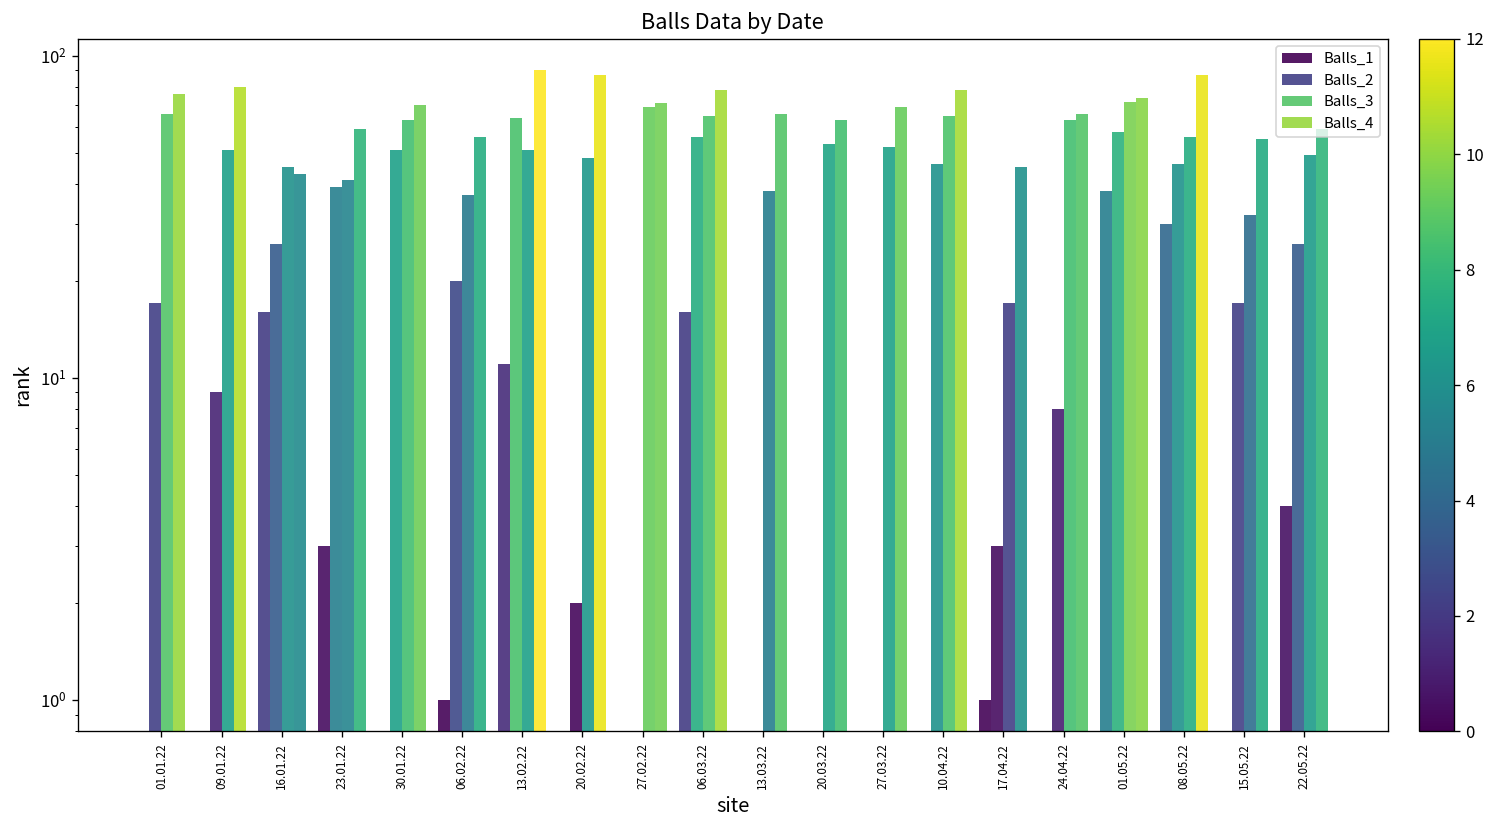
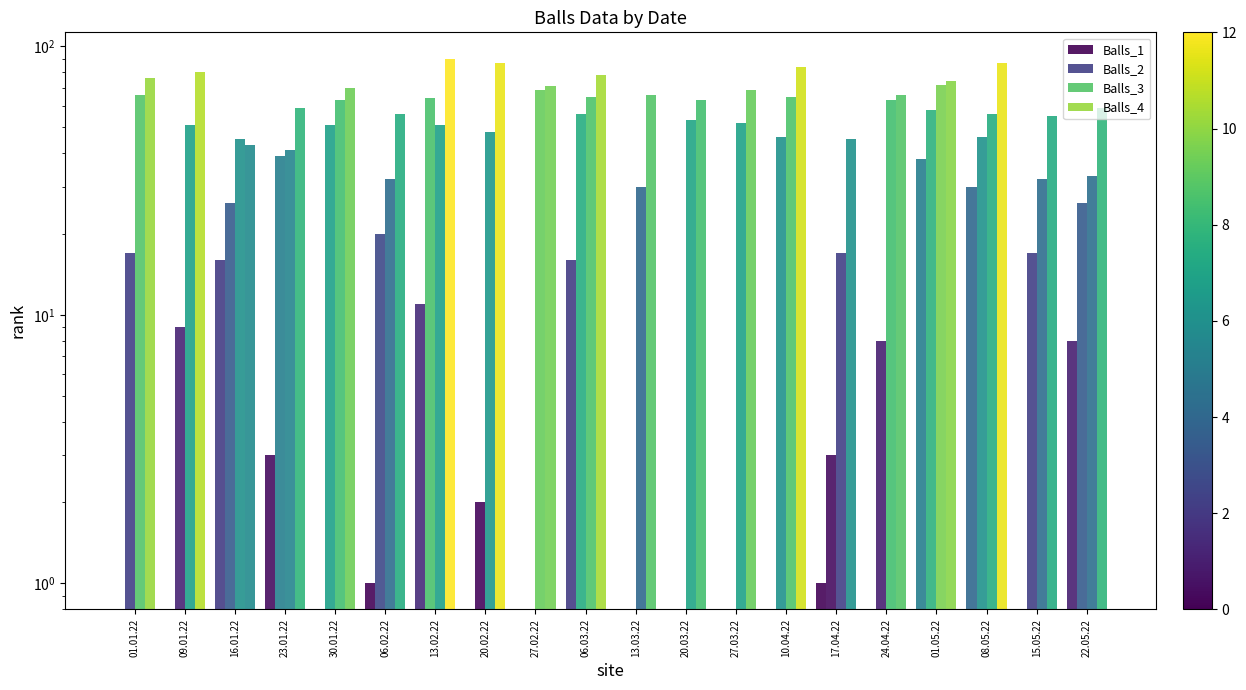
  {
    "Balls_1": {
      "16.01.22": 16,
      "23.01.22": 3,
      "06.02.22": 1,
      "13.02.22": 11,
      "06.03.22": 16,
      "17.04.22": 1,
      "01.05.22": 38,
      "08.05.22": 30,
-     "22.05.22": 4
+     "22.05.22": 8
    },
    "Balls_2": {
      "01.01.22": 17,
      "09.01.22": 9,
      "16.01.22": 26,
      "23.01.22": 39,
      "30.01.22": 51,
      "06.02.22": 20,
      "13.02.22": 64,
      "20.02.22": 2,
      "06.03.22": 56,
      "10.04.22": 46,
      "17.04.22": 3,
      "24.04.22": 8,
      "01.05.22": 58,
      "08.05.22": 46,
      "15.05.22": 17,
      "22.05.22": 26
    },
    "Balls_3": {
      "01.01.22": 66,
      "09.01.22": 51,
      "16.01.22": 45,
      "23.01.22": 41,
      "30.01.22": 63,
-     "06.02.22": 37,
+     "06.02.22": 32,
      "13.02.22": 51,
      "20.02.22": 48,
      "27.02.22": 69,
      "06.03.22": 65,
-     "13.03.22": 38,
+     "13.03.22": 30,
      "20.03.22": 53,
      "27.03.22": 52,
      "10.04.22": 65,
      "17.04.22": 17,
      "24.04.22": 63,
      "01.05.22": 72,
      "08.05.22": 56,
      "15.05.22": 32,
-     "22.05.22": 49
+     "22.05.22": 33
    },
    "Balls_4": {
      "01.01.22": 76,
      "09.01.22": 80,
      "16.01.22": 43,
      "23.01.22": 59,
      "30.01.22": 70,
      "06.02.22": 56,
      "13.02.22": 90,
      "20.02.22": 87,
      "27.02.22": 71,
      "06.03.22": 78,
      "13.03.22": 66,
      "20.03.22": 63,
      "27.03.22": 69,
-     "10.04.22": 78,
+     "10.04.22": 84,
      "17.04.22": 45,
      "24.04.22": 66,
      "01.05.22": 74,
      "08.05.22": 87,
      "15.05.22": 55
    }
  }
